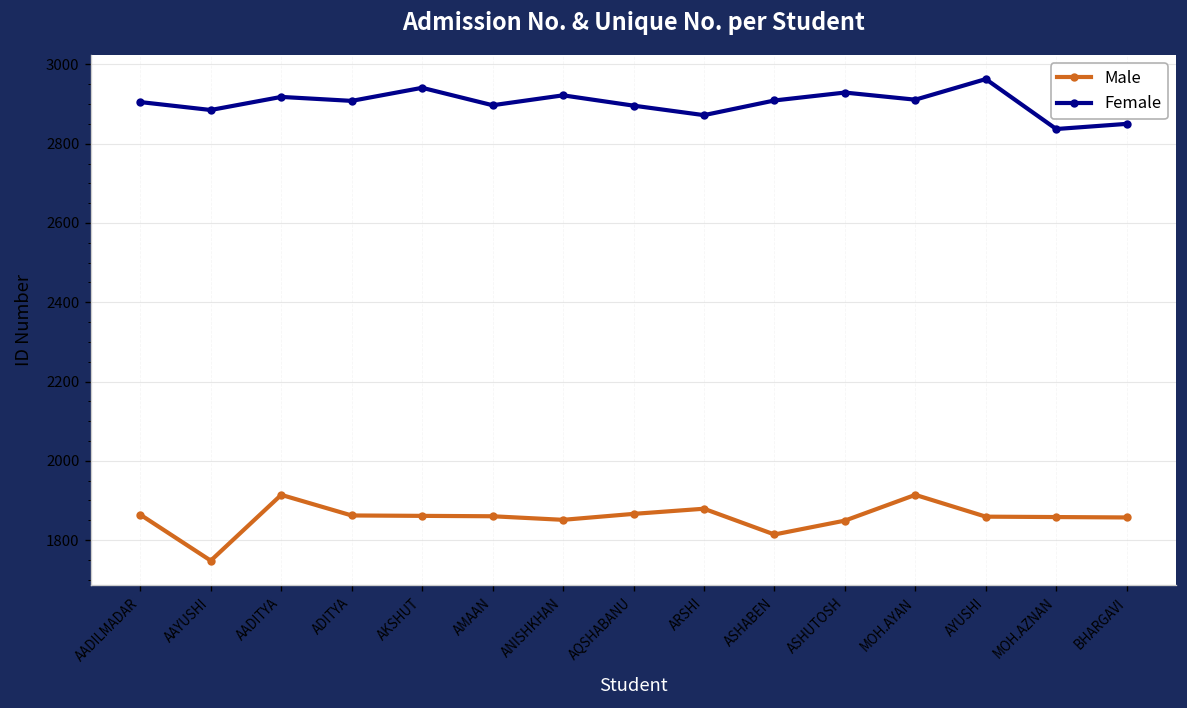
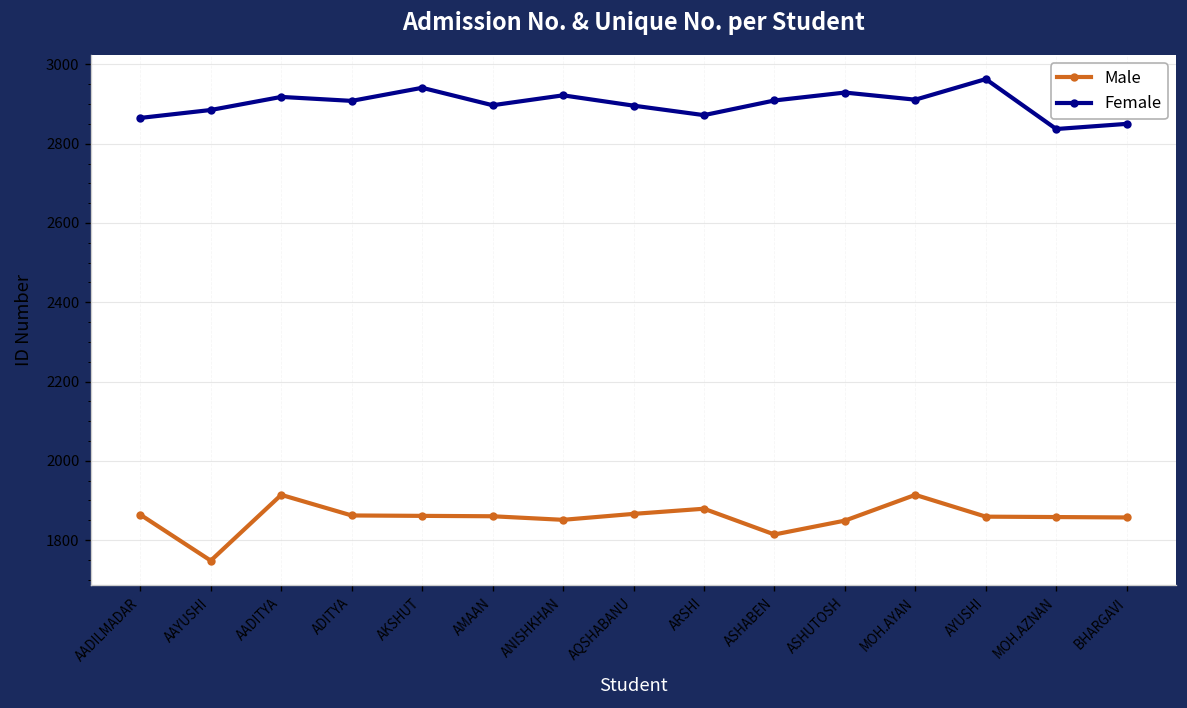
  {
    "Male": {
      "AADILMADAR": 1860,
      "AAYUSHI": 1750,
      "AADITYA": 1910,
      "ADITYA": 1860,
      "AKSHUT": 1860,
      "AMAAN": 1860,
      "ANISHKHAN": 1850,
      "AQSHABANU": 1870,
      "ARSHI": 1880,
      "ASHABEN": 1810,
      "ASHUTOSH": 1850,
      "MOH.AYAN": 1910,
      "AYUSHI": 1860,
      "MOH.AZNAN": 1860,
      "BHARGAVI": 1860
    },
    "Female": {
-     "AADILMADAR": 2910,
+     "AADILMADAR": 2870,
      "AAYUSHI": 2890,
      "AADITYA": 2920,
      "ADITYA": 2910,
      "AKSHUT": 2940,
      "AMAAN": 2900,
      "ANISHKHAN": 2920,
      "AQSHABANU": 2900,
      "ARSHI": 2870,
      "ASHABEN": 2910,
      "ASHUTOSH": 2930,
      "MOH.AYAN": 2910,
      "AYUSHI": 2960,
      "MOH.AZNAN": 2840,
      "BHARGAVI": 2850
    }
  }
